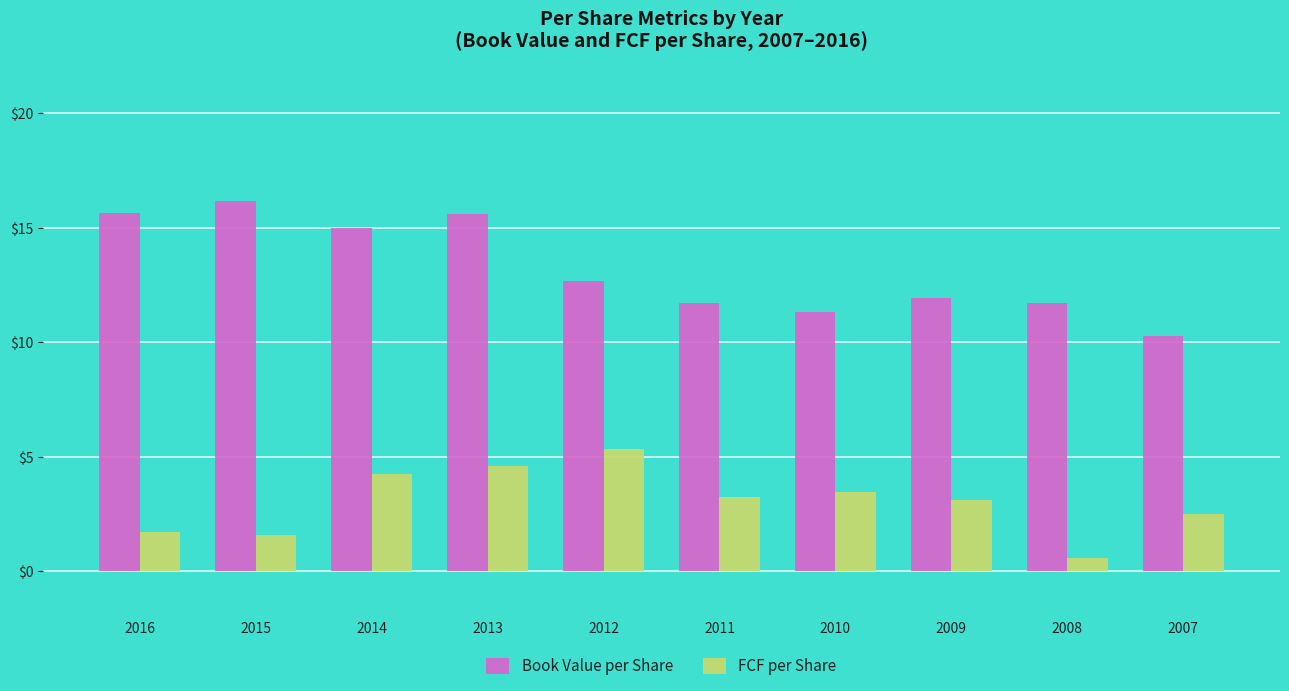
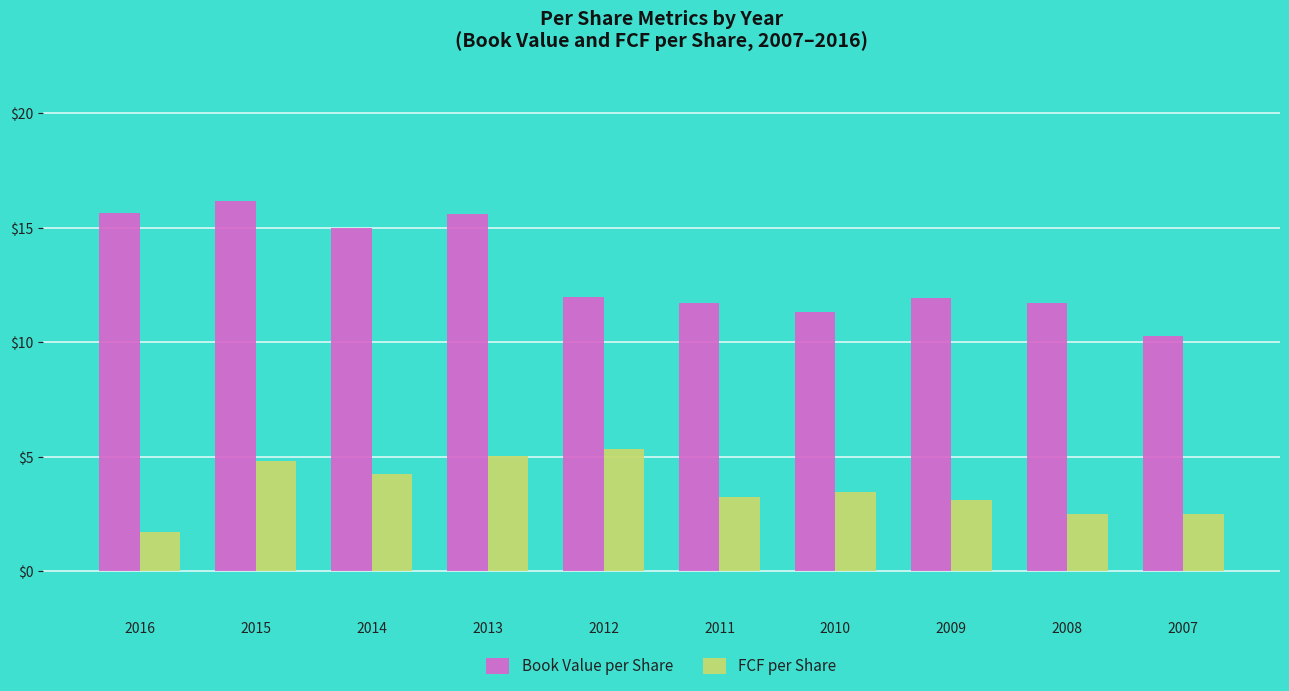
  {
    "Book Value per Share": {
      "2016": "$15.6",
      "2015": "$16.1",
      "2014": "$15.0",
      "2013": "$15.6",
-     "2012": "$12.7",
+     "2012": "$12.0",
      "2011": "$11.7",
      "2010": "$11.3",
      "2009": "$11.9",
      "2008": "$11.7",
      "2007": "$10.3"
    },
    "FCF per Share": {
      "2016": "$1.7",
-     "2015": "$1.6",
+     "2015": "$4.8",
      "2014": "$4.2",
-     "2013": "$4.6",
+     "2013": "$5.0",
      "2012": "$5.3",
      "2011": "$3.3",
      "2010": "$3.5",
      "2009": "$3.1",
-     "2008": "$0.6",
+     "2008": "$2.5",
      "2007": "$2.5"
    }
  }
